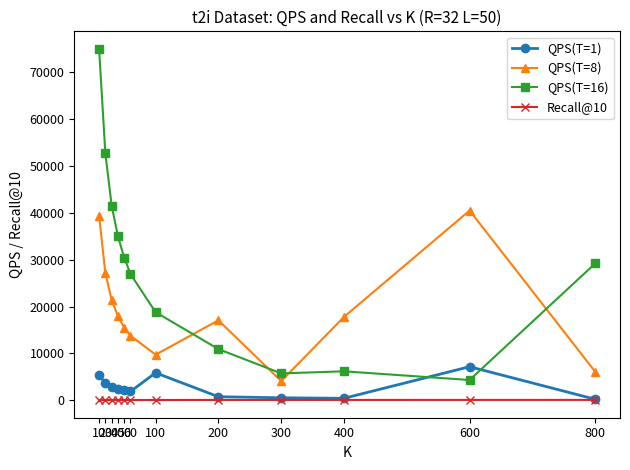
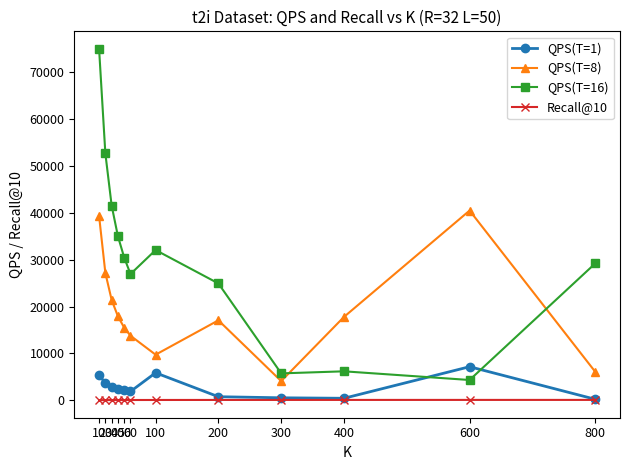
  {
    "QPS(T=1)": {
      "100": 6000,
      "200": 1000,
      "600": 7000
    },
    "QPS(T=8)": {
      "100": 10000,
      "200": 17000,
      "300": 4000,
      "400": 18000,
      "600": 40000,
      "800": 6000
    },
    "QPS(T=16)": {
-     "100": 19000,
-     "200": 11000,
+     "100": 32000,
+     "200": 25000,
      "300": 6000,
      "400": 6000,
      "600": 4000,
      "800": 29000
    },
    "Recall@10": {
      "100": 0,
      "200": 0,
      "600": 0
    }
  }
